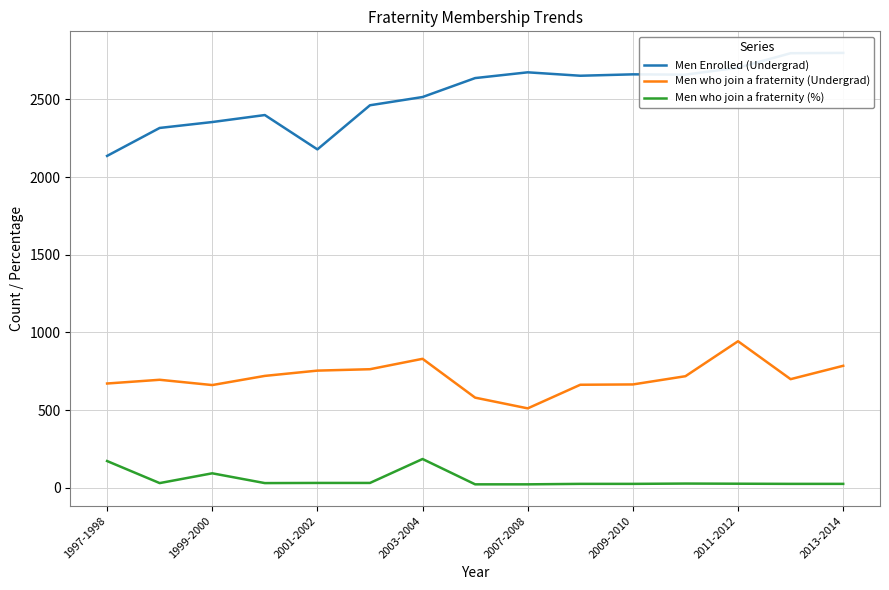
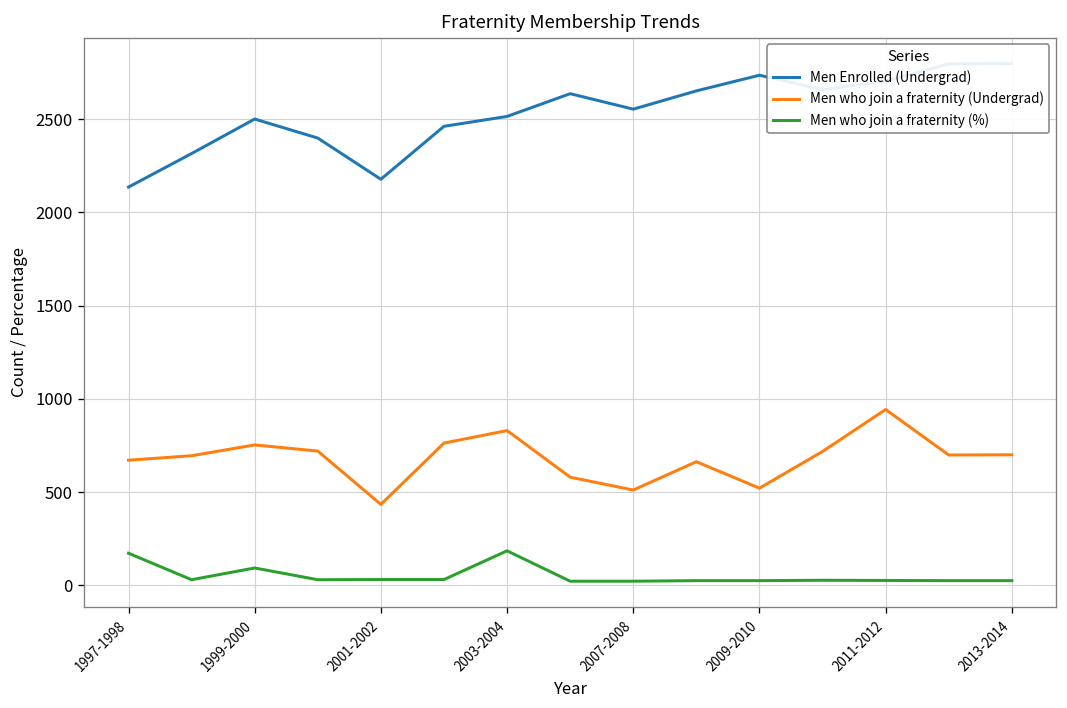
  {
    "Men Enrolled (Undergrad)": {
      "1997-1998": 2140,
-     "1999-2000": 2350,
+     "1999-2000": 2500,
      "2001-2002": 2180,
      "2003-2004": 2520,
-     "2007-2008": 2670,
-     "2009-2010": 2660
+     "2007-2008": 2550,
+     "2009-2010": 2740
    },
    "Men who join a fraternity (Undergrad)": {
      "1997-1998": 670,
-     "1999-2000": 660,
-     "2001-2002": 750,
+     "1999-2000": 750,
+     "2001-2002": 430,
      "2003-2004": 830,
      "2007-2008": 510,
-     "2009-2010": 670,
+     "2009-2010": 520,
      "2011-2012": 940,
-     "2013-2014": 790
+     "2013-2014": 700
    },
    "Men who join a fraternity (%)": {
      "1997-1998": 170,
      "1999-2000": 90,
      "2001-2002": 30,
      "2003-2004": 190,
      "2007-2008": 20,
      "2009-2010": 30,
      "2011-2012": 30,
      "2013-2014": 30
    }
  }
